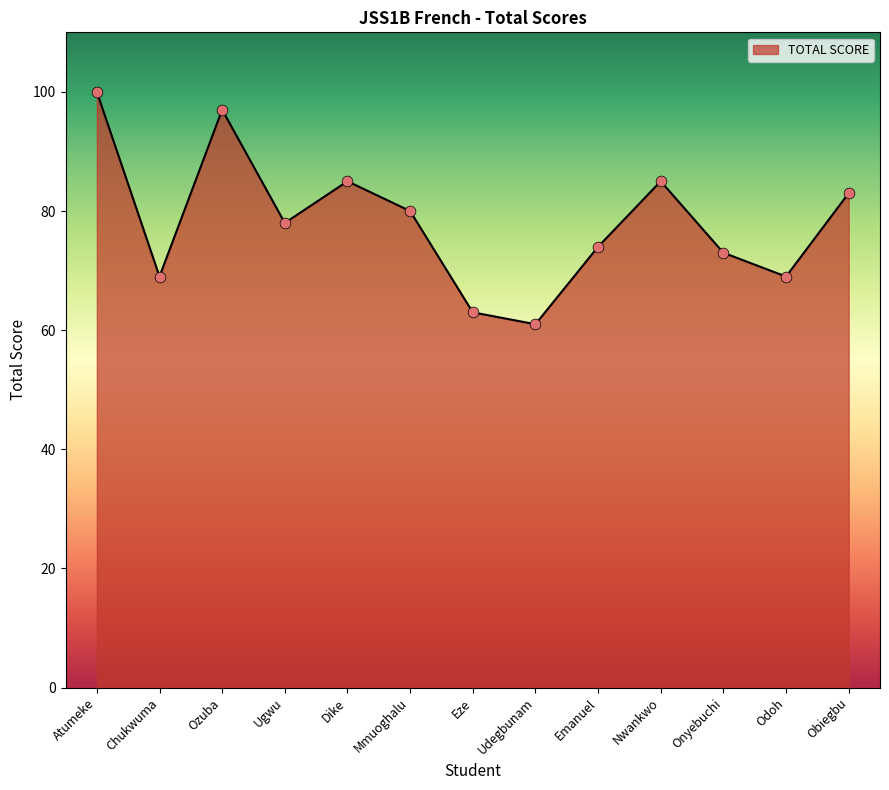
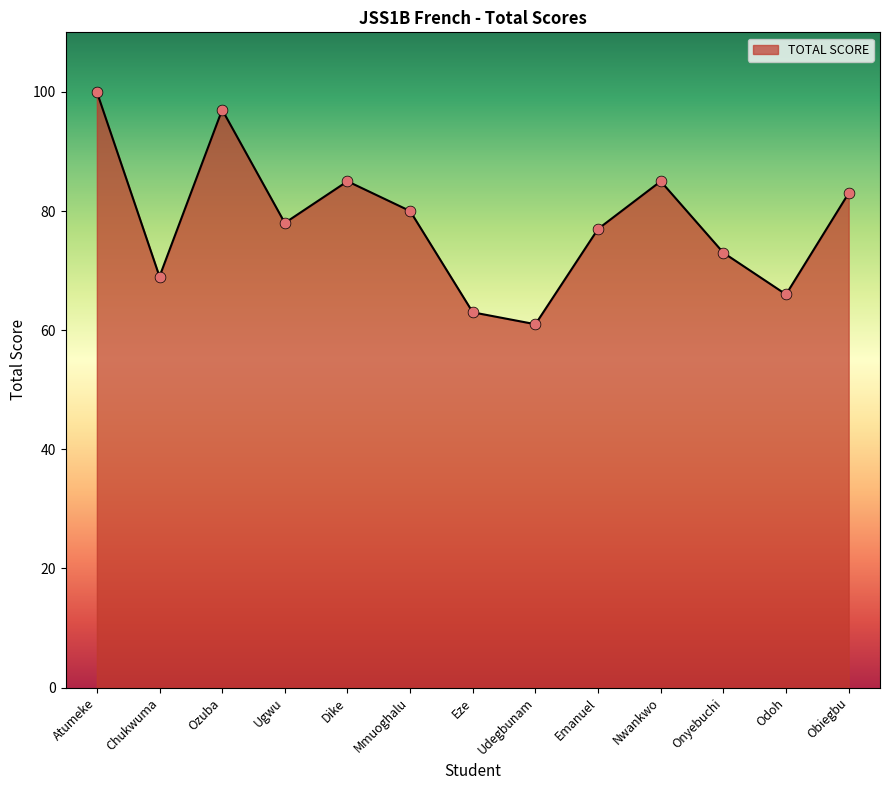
  {
    "Atumeke": 100,
    "Chukwuma": 69,
    "Ozuba": 97,
    "Ugwu": 78,
    "Dike": 85,
    "Mmuoghalu": 80,
    "Eze": 63,
    "Udegbunam": 61,
-   "Emanuel": 74,
+   "Emanuel": 77,
    "Nwankwo": 85,
    "Onyebuchi": 73,
-   "Odoh": 69,
+   "Odoh": 66,
    "Obiegbu": 83
  }
